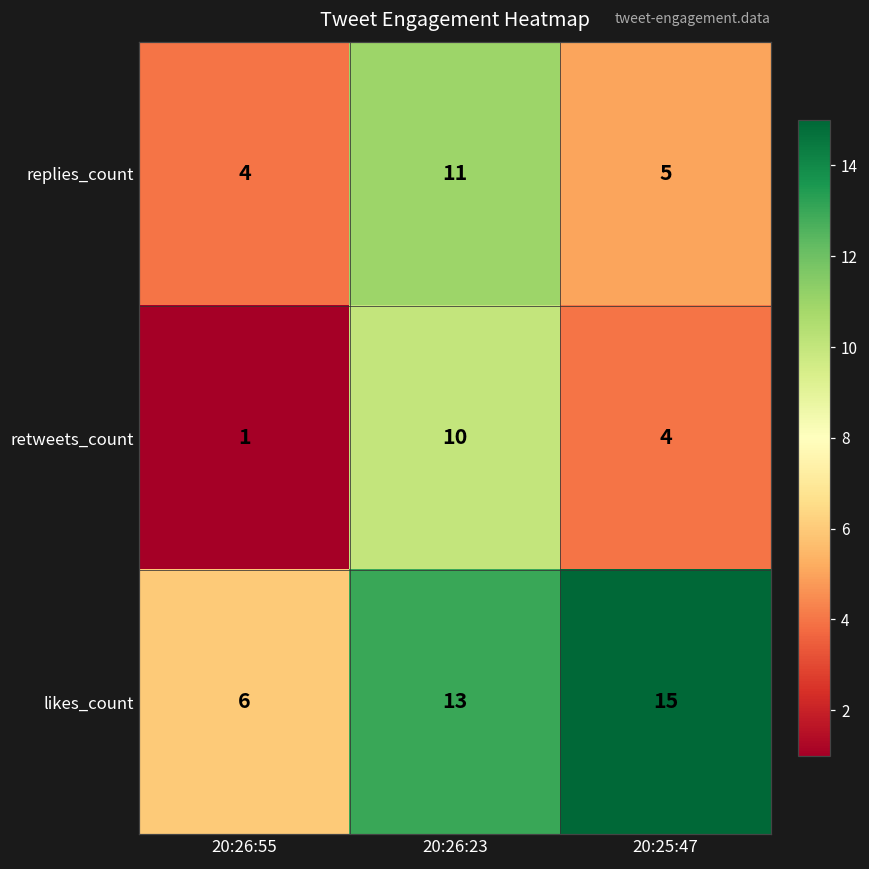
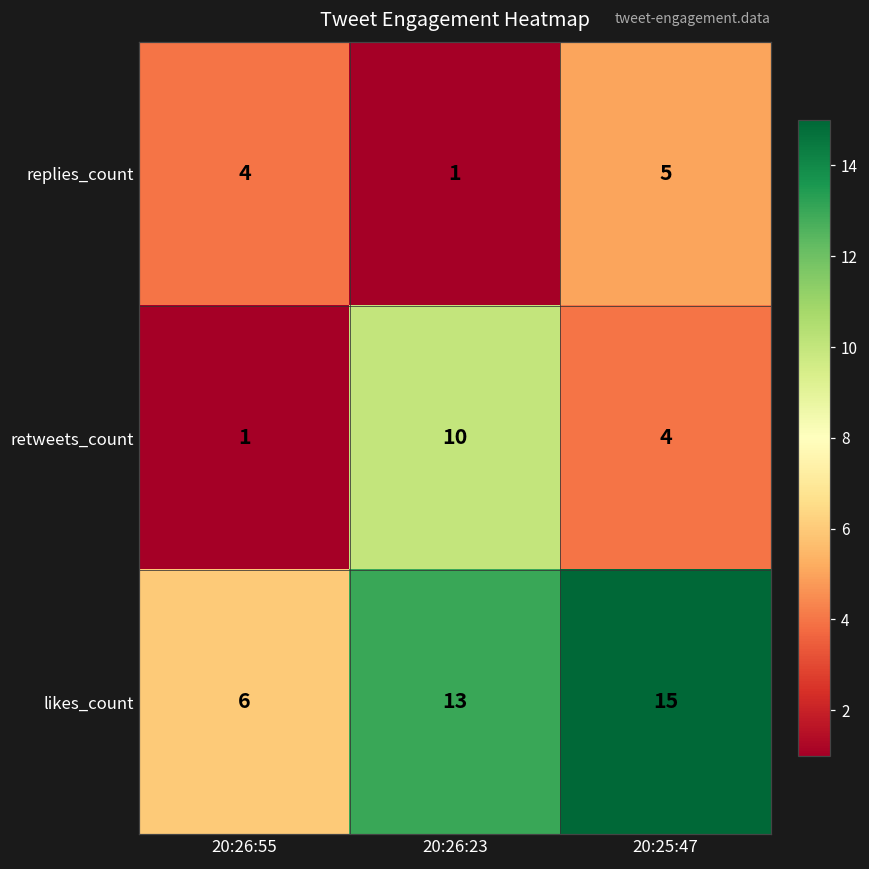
  {
    "replies_count": {
      "20:26:55": 4,
-     "20:26:23": 11,
+     "20:26:23": 1,
      "20:25:47": 5
    },
    "retweets_count": {
      "20:26:55": 1,
      "20:26:23": 10,
      "20:25:47": 4
    },
    "likes_count": {
      "20:26:55": 6,
      "20:26:23": 13,
      "20:25:47": 15
    }
  }
